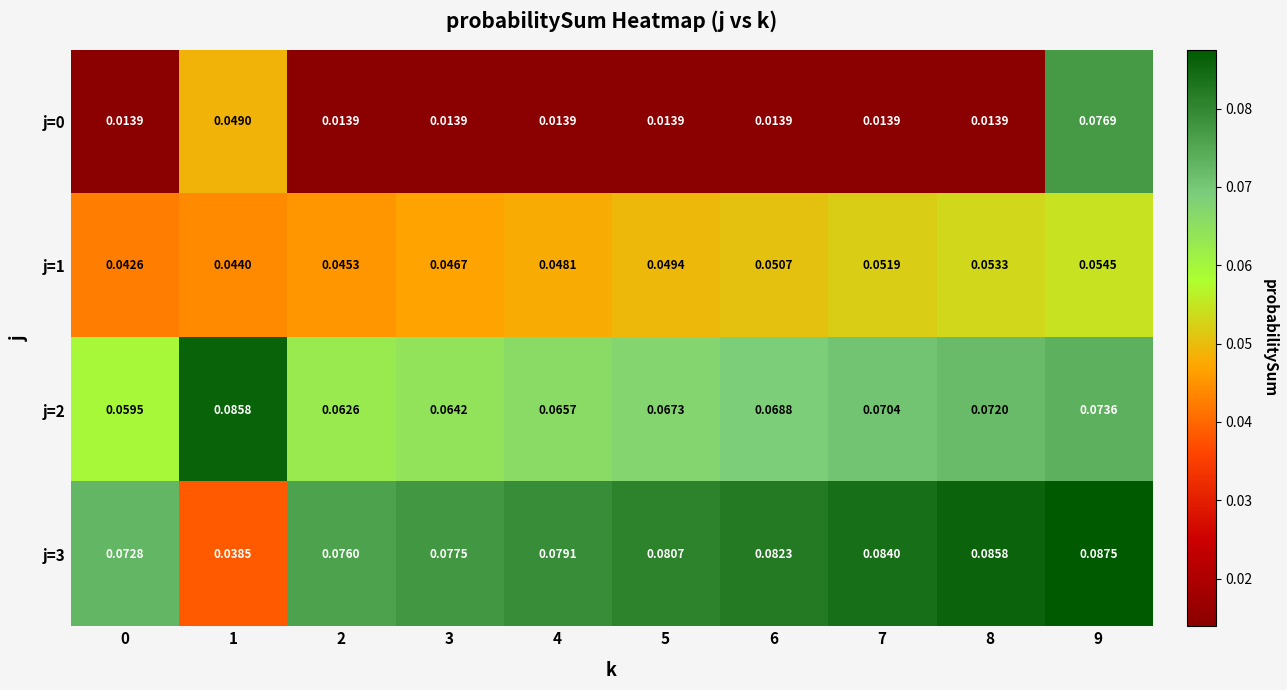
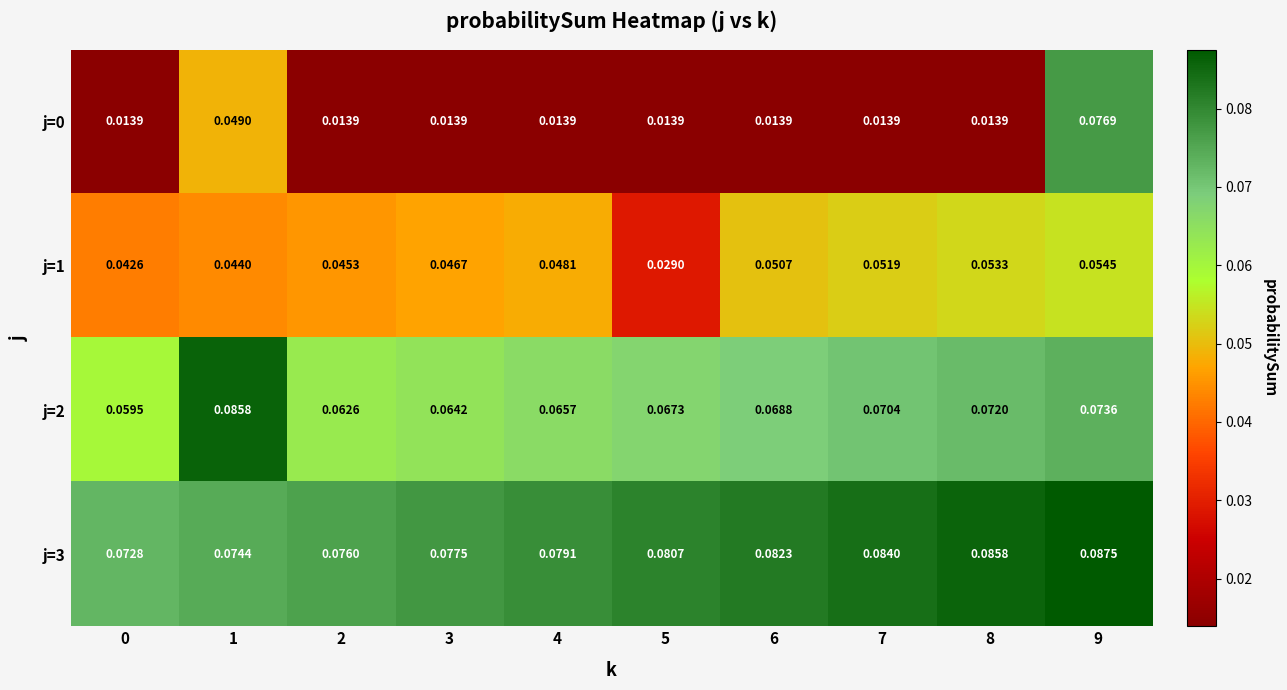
  {
    "j=0": {
      "0": 0.0139,
      "1": 0.0490,
      "2": 0.0139,
      "3": 0.0139,
      "4": 0.0139,
      "5": 0.0139,
      "6": 0.0139,
      "7": 0.0139,
      "8": 0.0139,
      "9": 0.0769
    },
    "j=1": {
      "0": 0.0426,
      "1": 0.0440,
      "2": 0.0453,
      "3": 0.0467,
      "4": 0.0481,
-     "5": 0.0494,
+     "5": 0.0290,
      "6": 0.0507,
      "7": 0.0519,
      "8": 0.0533,
      "9": 0.0545
    },
    "j=2": {
      "0": 0.0595,
      "1": 0.0858,
      "2": 0.0626,
      "3": 0.0642,
      "4": 0.0657,
      "5": 0.0673,
      "6": 0.0688,
      "7": 0.0704,
      "8": 0.0720,
      "9": 0.0736
    },
    "j=3": {
      "0": 0.0728,
-     "1": 0.0385,
+     "1": 0.0744,
      "2": 0.0760,
      "3": 0.0775,
      "4": 0.0791,
      "5": 0.0807,
      "6": 0.0823,
      "7": 0.0840,
      "8": 0.0858,
      "9": 0.0875
    }
  }
